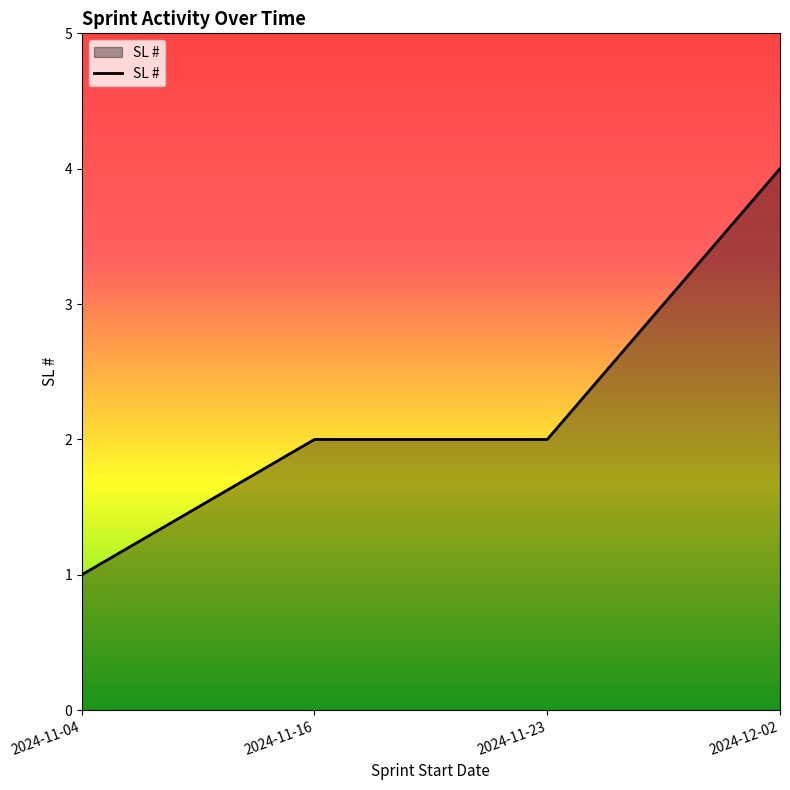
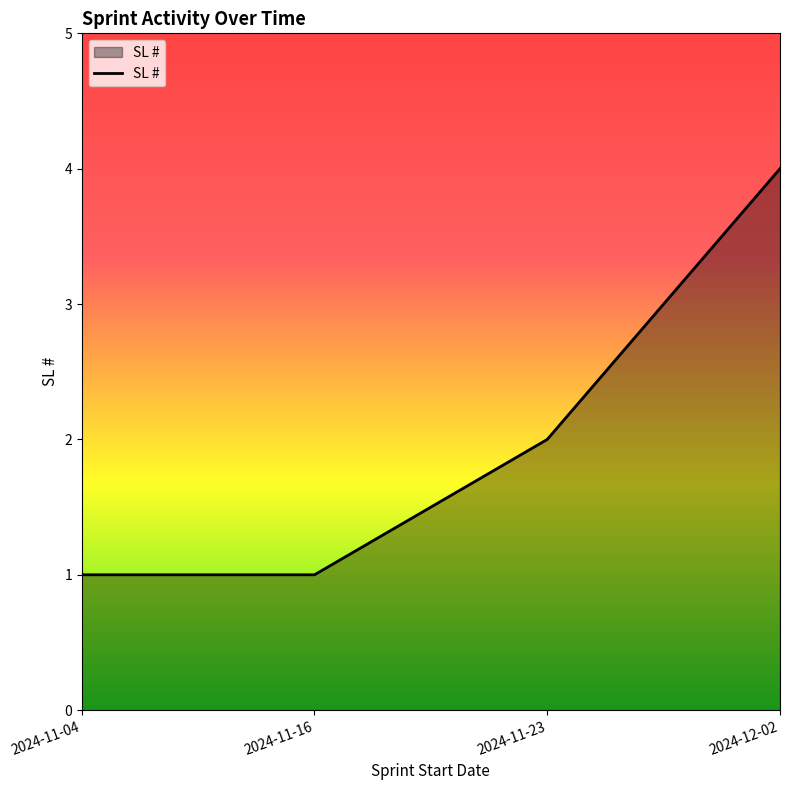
  {
    "2024-11-04": 1,
-   "2024-11-16": 2,
+   "2024-11-16": 1,
    "2024-11-23": 2,
    "2024-12-02": 4
  }
